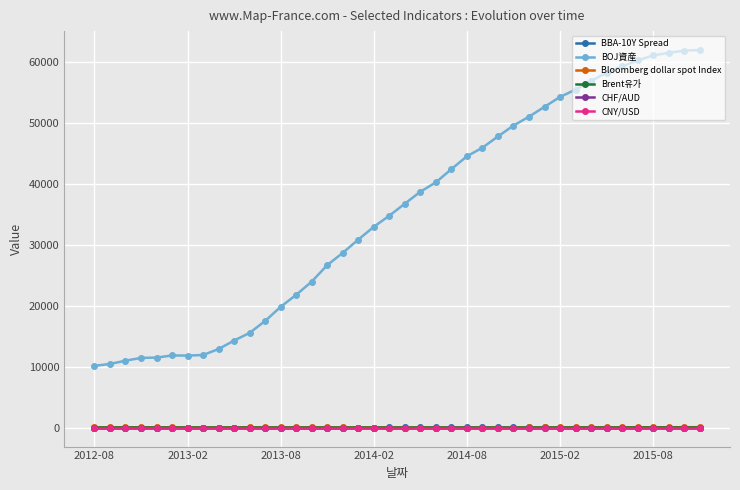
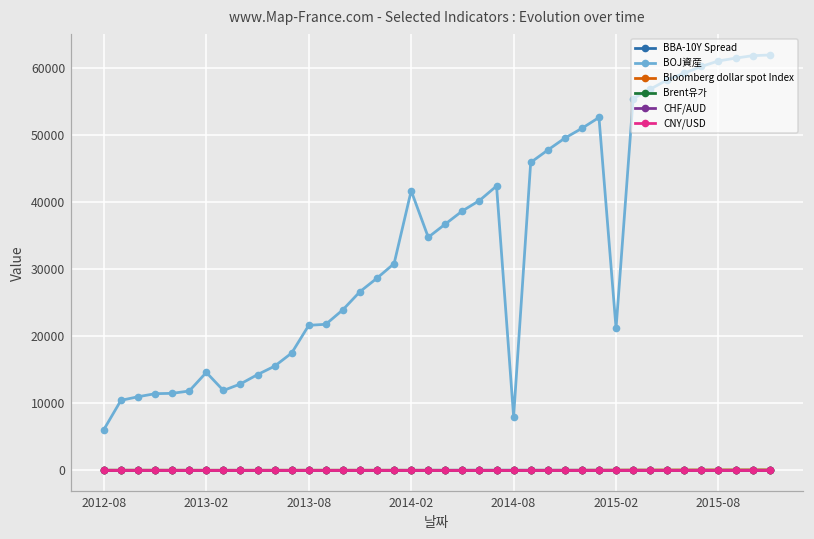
  {
    "BOJ資産": {
-     "2012-08": 10000,
-     "2013-02": 12000,
-     "2013-08": 20000,
-     "2014-02": 33000,
-     "2014-08": 44000,
-     "2015-02": 54000
+     "2012-08": 6000,
+     "2013-02": 15000,
+     "2013-08": 22000,
+     "2014-02": 42000,
+     "2014-08": 8000,
+     "2015-02": 21000
    }
  }
